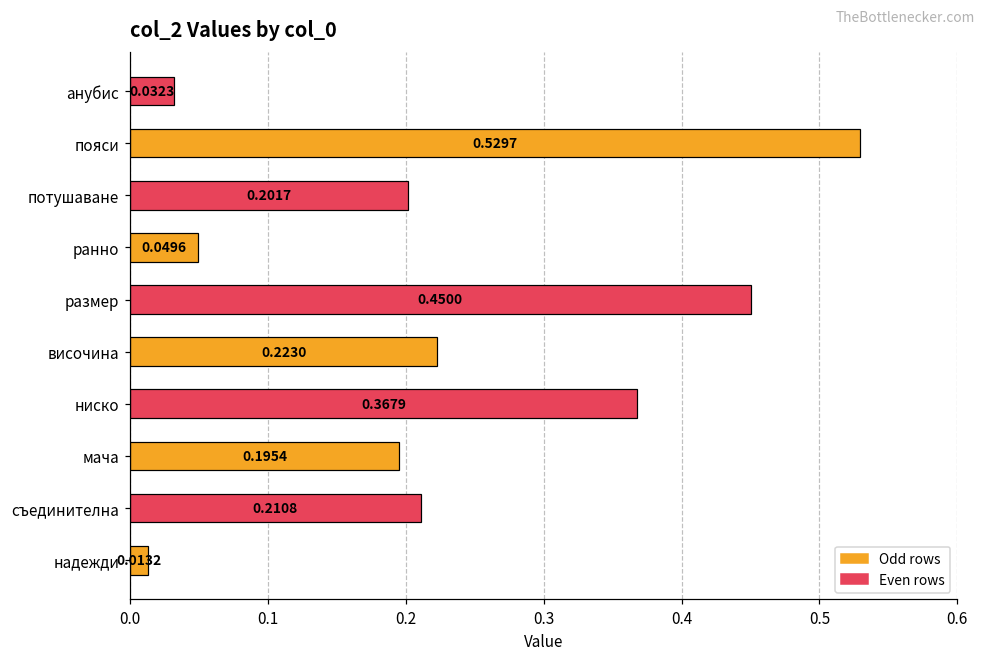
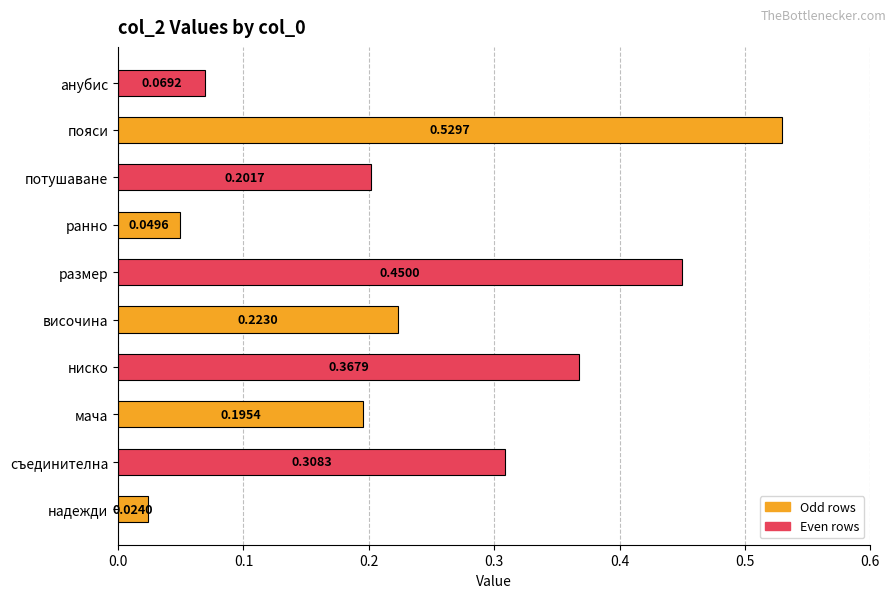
  {
-   "анубис": 0.0323,
+   "анубис": 0.0692,
    "пояси": 0.5297,
    "потушаване": 0.2017,
    "ранно": 0.0496,
    "размер": 0.4500,
    "височина": 0.2230,
    "ниско": 0.3679,
    "мача": 0.1954,
-   "съединителна": 0.2108,
-   "надежди": 0.0132
+   "съединителна": 0.3083,
+   "надежди": 0.0240
  }
